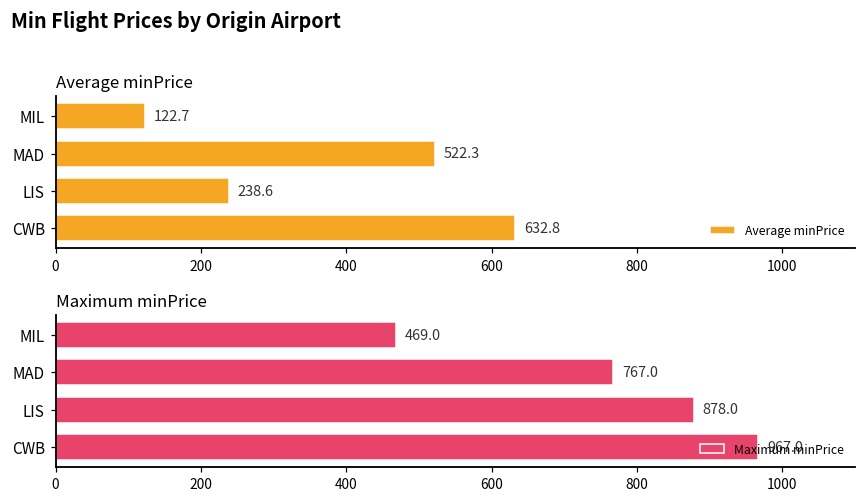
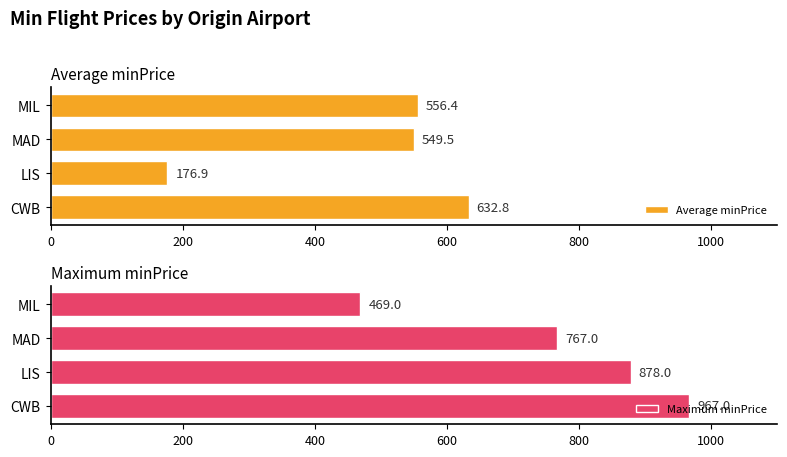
  {
    "Average minPrice": {
-     "MIL": 122.7,
-     "MAD": 522.3,
-     "LIS": 238.6,
+     "MIL": 556.4,
+     "MAD": 549.5,
+     "LIS": 176.9,
      "CWB": 632.8
    },
    "Maximum minPrice": {
      "MIL": 469.0,
      "MAD": 767.0,
      "LIS": 878.0,
      "CWB": 967.0
    }
  }
